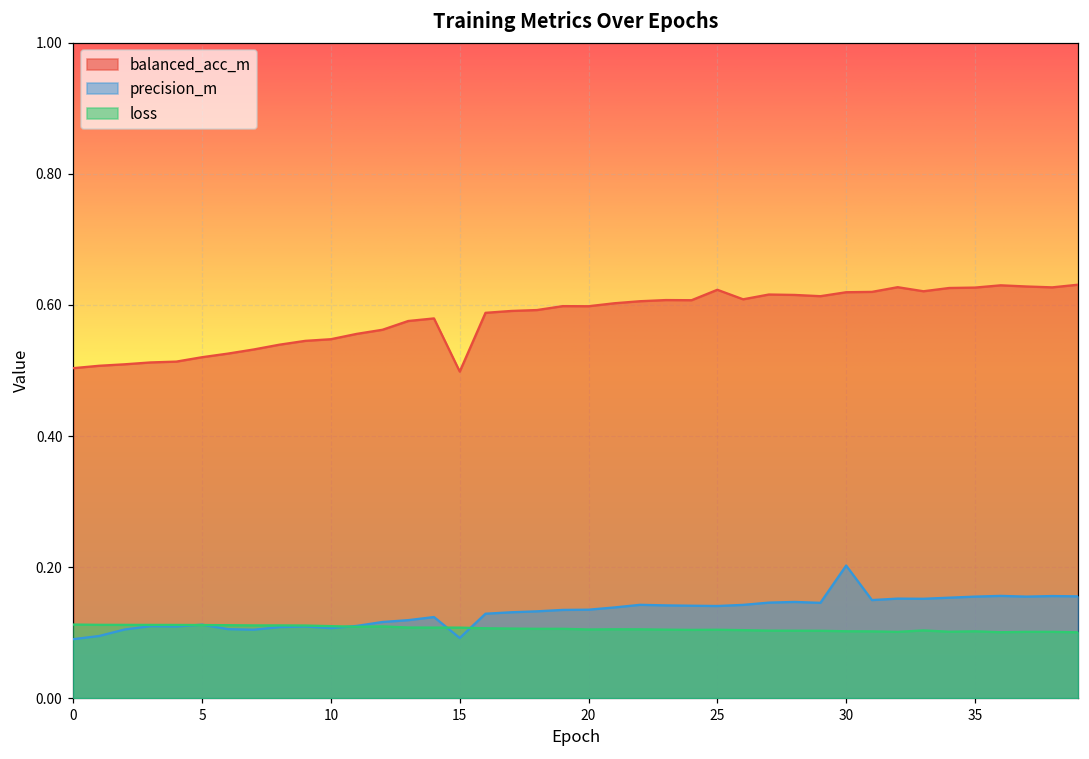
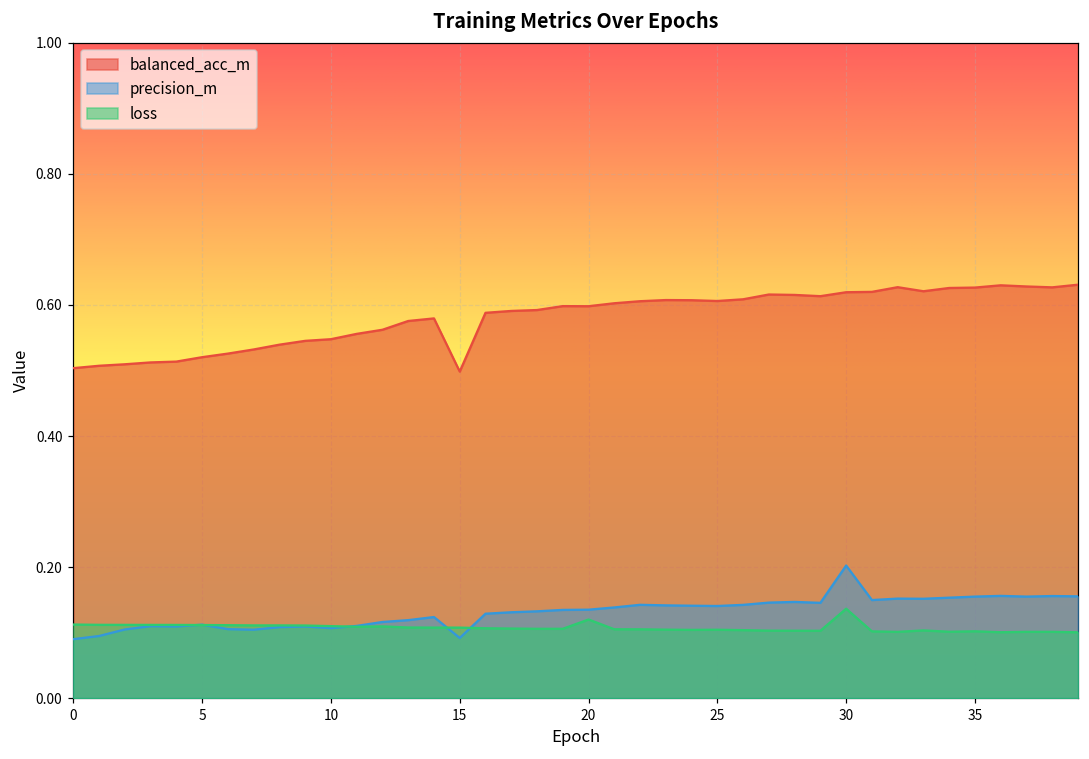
  {
    "balanced_acc_m": {
      "0": 0.50,
      "5": 0.52,
      "10": 0.55,
      "15": 0.50,
      "20": 0.60,
-     "25": 0.62,
+     "25": 0.61,
      "30": 0.62,
      "35": 0.63
    },
    "precision_m": {
      "0": 0.09,
      "15": 0.09,
      "20": 0.14,
      "25": 0.14,
      "30": 0.20,
      "35": 0.15
    },
    "loss": {
      "0": 0.11,
      "15": 0.11,
-     "20": 0.10,
+     "20": 0.12,
      "25": 0.10,
-     "30": 0.10,
+     "30": 0.14,
      "35": 0.10
    }
  }
